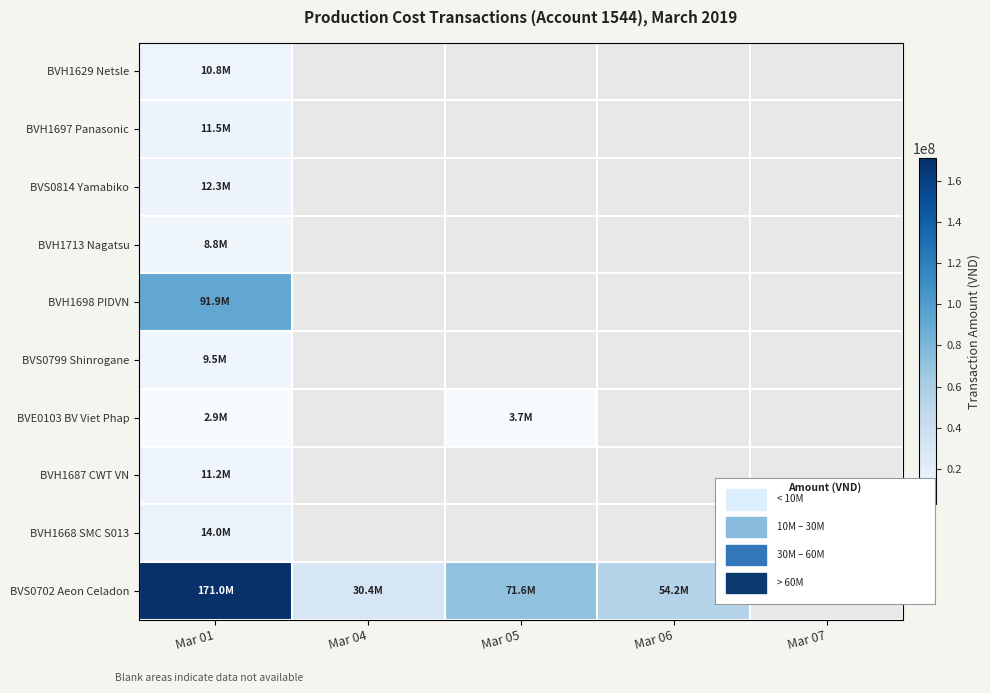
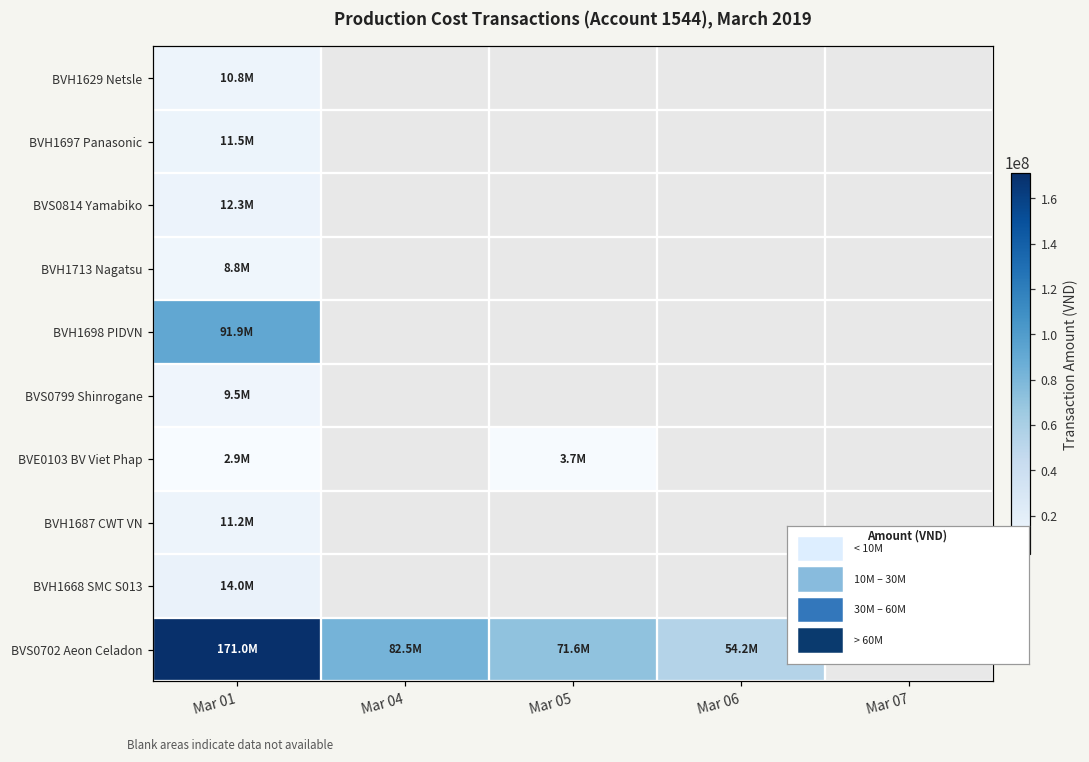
  {
    "BVH1629 Netsle": {
      "Mar 01": "10.8M"
    },
    "BVH1697 Panasonic": {
      "Mar 01": "11.5M"
    },
    "BVS0814 Yamabiko": {
      "Mar 01": "12.3M"
    },
    "BVH1713 Nagatsu": {
      "Mar 01": "8.8M"
    },
    "BVH1698 PIDVN": {
      "Mar 01": "91.9M"
    },
    "BVS0799 Shinrogane": {
      "Mar 01": "9.5M"
    },
    "BVE0103 BV Viet Phap": {
      "Mar 01": "2.9M",
      "Mar 05": "3.7M"
    },
    "BVH1687 CWT VN": {
      "Mar 01": "11.2M"
    },
    "BVH1668 SMC S013": {
      "Mar 01": "14.0M"
    },
    "BVS0702 Aeon Celadon": {
      "Mar 01": "171.0M",
-     "Mar 04": "30.4M",
+     "Mar 04": "82.5M",
      "Mar 05": "71.6M",
      "Mar 06": "54.2M"
    }
  }
